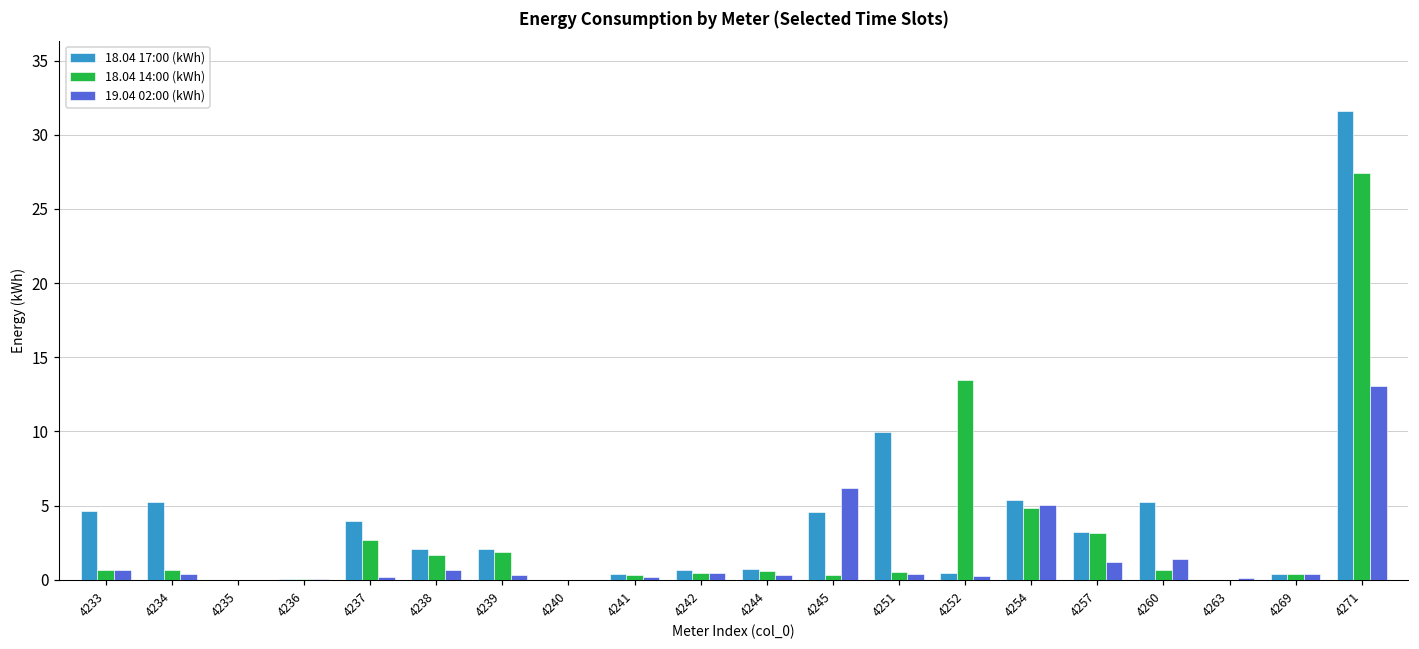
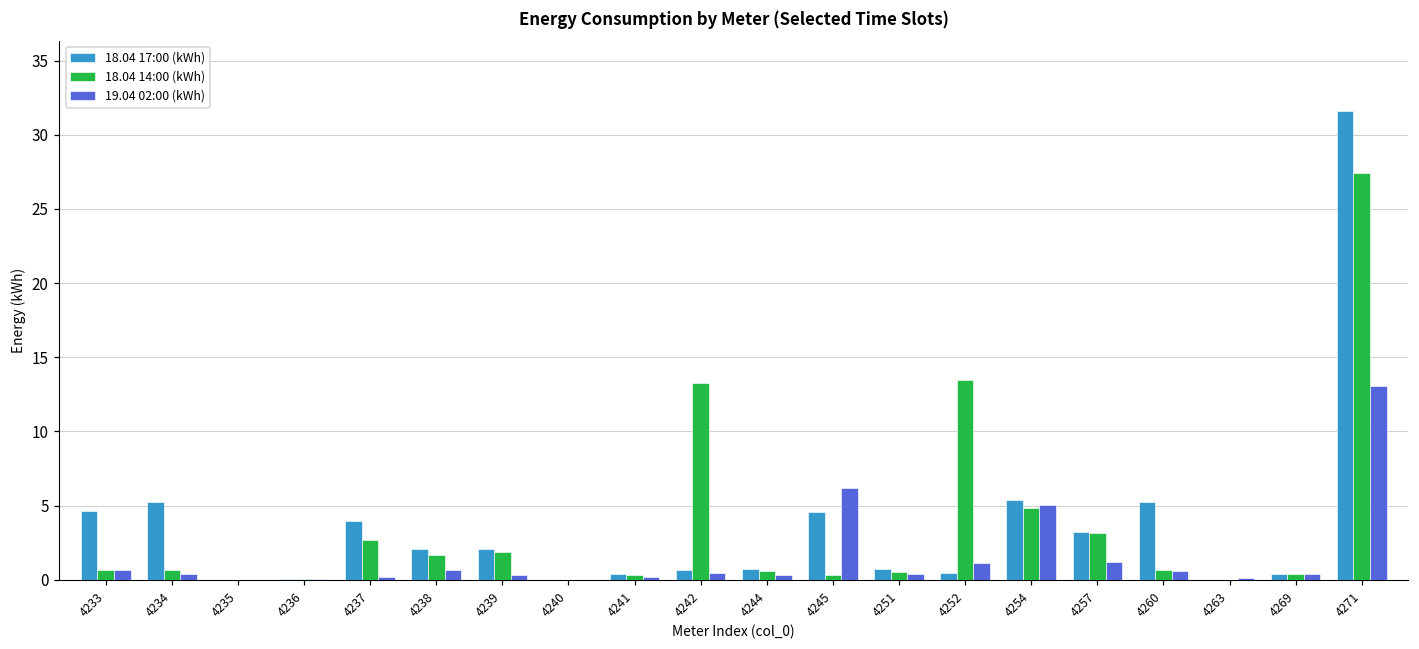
  {
    "18.04 17:00 (kWh)": {
      "4233": 4.7,
      "4234": 5.3,
      "4235": 0.0,
      "4237": 3.9,
      "4238": 2.1,
      "4239": 2.1,
      "4240": 0.0,
      "4241": 0.4,
      "4242": 0.7,
      "4244": 0.7,
      "4245": 4.5,
-     "4251": 9.9,
+     "4251": 0.7,
      "4252": 0.5,
      "4254": 5.4,
      "4257": 3.2,
      "4260": 5.2,
      "4263": 0.0,
      "4269": 0.4,
      "4271": 31.6
    },
    "18.04 14:00 (kWh)": {
      "4233": 0.6,
      "4234": 0.6,
      "4235": 0.0,
      "4237": 2.7,
      "4238": 1.6,
      "4239": 1.8,
      "4240": 0.0,
      "4241": 0.3,
-     "4242": 0.5,
+     "4242": 13.3,
      "4244": 0.6,
      "4245": 0.3,
      "4251": 0.5,
      "4252": 13.5,
      "4254": 4.8,
      "4257": 3.1,
      "4260": 0.6,
      "4263": 0.0,
      "4269": 0.4,
      "4271": 27.4
    },
    "19.04 02:00 (kWh)": {
      "4233": 0.7,
      "4234": 0.4,
      "4235": 0.0,
      "4237": 0.2,
      "4238": 0.7,
      "4239": 0.3,
      "4240": 0.0,
      "4242": 0.4,
      "4244": 0.3,
      "4245": 6.2,
      "4251": 0.4,
-     "4252": 0.3,
+     "4252": 1.1,
      "4254": 5.0,
      "4257": 1.2,
-     "4260": 1.4,
+     "4260": 0.6,
      "4269": 0.4,
      "4271": 13.0
    }
  }
